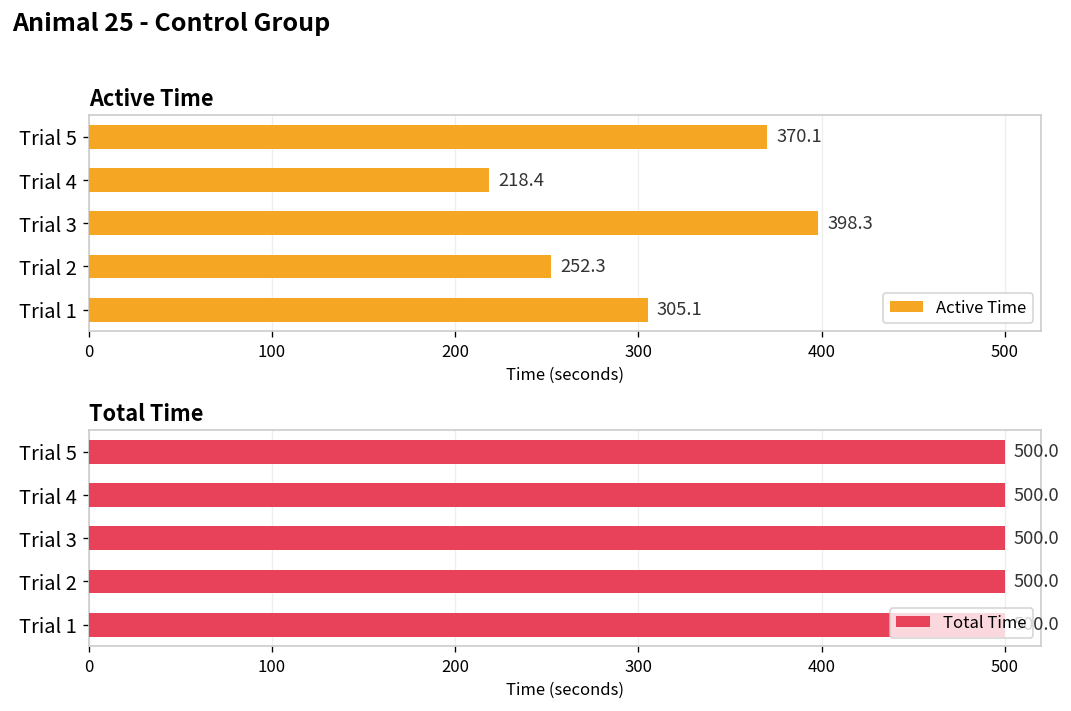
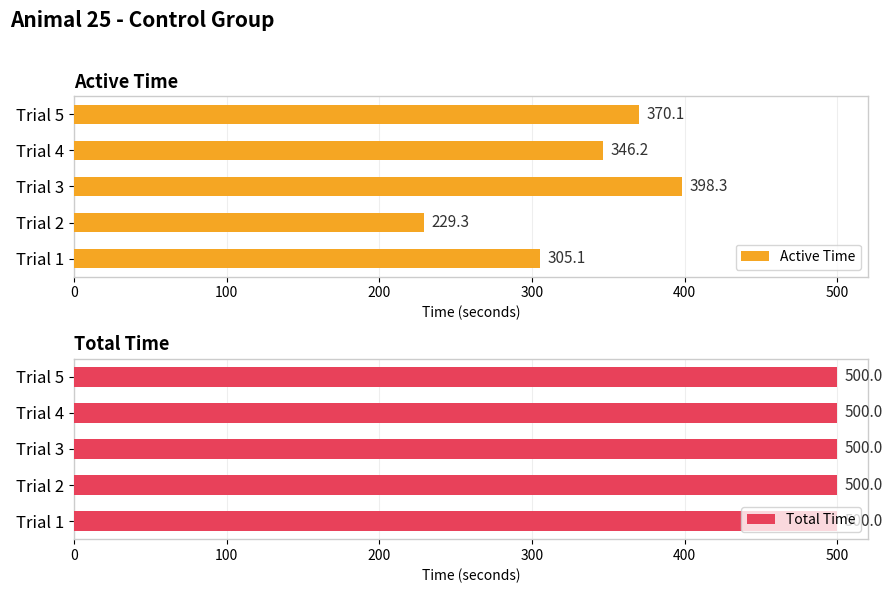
  {
    "Active Time": {
      "Trial 5": 370.1,
-     "Trial 4": 218.4,
+     "Trial 4": 346.2,
      "Trial 3": 398.3,
-     "Trial 2": 252.3,
+     "Trial 2": 229.3,
      "Trial 1": 305.1
    },
    "Total Time": {
      "Trial 5": 500.0,
      "Trial 4": 500.0,
      "Trial 3": 500.0,
      "Trial 2": 500.0
    }
  }
